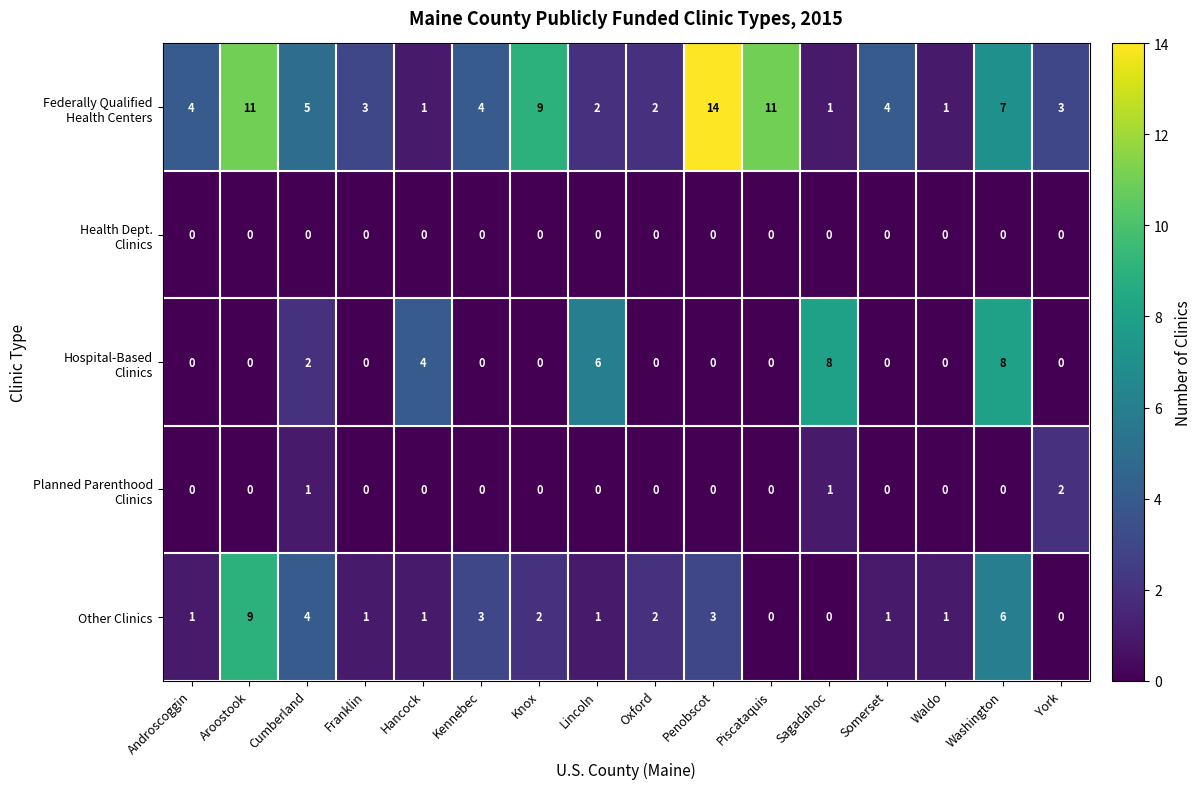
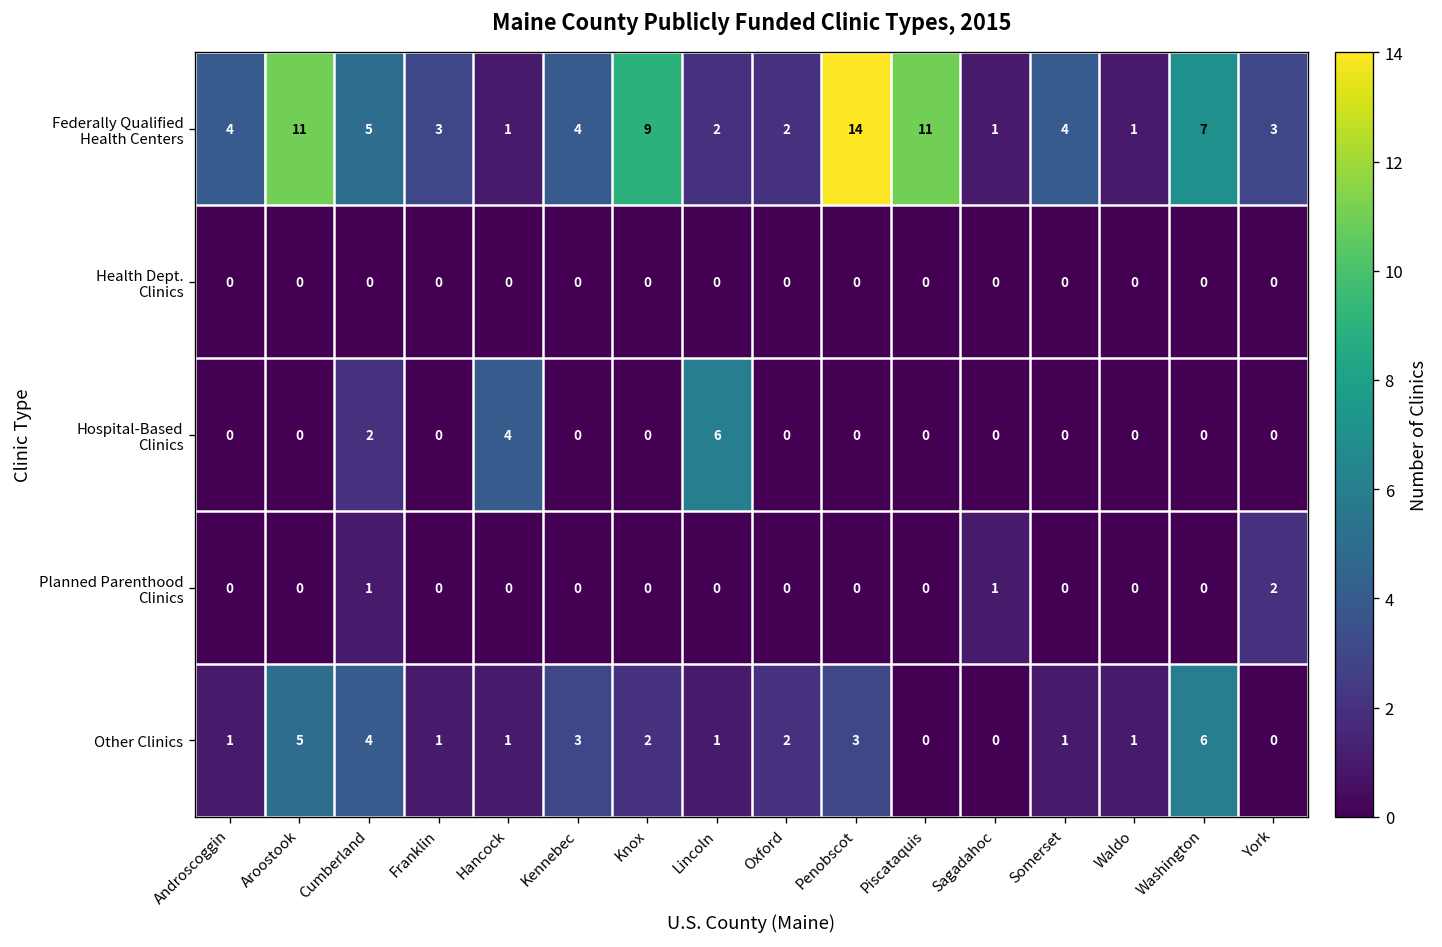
  {
    "Federally Qualified Health Centers": {
      "Androscoggin": 4,
      "Aroostook": 11,
      "Cumberland": 5,
      "Franklin": 3,
      "Hancock": 1,
      "Kennebec": 4,
      "Knox": 9,
      "Lincoln": 2,
      "Oxford": 2,
      "Penobscot": 14,
      "Piscataquis": 11,
      "Sagadahoc": 1,
      "Somerset": 4,
      "Waldo": 1,
      "Washington": 7,
      "York": 3
    },
    "Health Dept. Clinics": {
      "Androscoggin": 0,
      "Aroostook": 0,
      "Cumberland": 0,
      "Franklin": 0,
      "Hancock": 0,
      "Kennebec": 0,
      "Knox": 0,
      "Lincoln": 0,
      "Oxford": 0,
      "Penobscot": 0,
      "Piscataquis": 0,
      "Sagadahoc": 0,
      "Somerset": 0,
      "Waldo": 0,
      "Washington": 0,
      "York": 0
    },
    "Hospital-Based Clinics": {
      "Androscoggin": 0,
      "Aroostook": 0,
      "Cumberland": 2,
      "Franklin": 0,
      "Hancock": 4,
      "Kennebec": 0,
      "Knox": 0,
      "Lincoln": 6,
      "Oxford": 0,
      "Penobscot": 0,
      "Piscataquis": 0,
-     "Sagadahoc": 8,
+     "Sagadahoc": 0,
      "Somerset": 0,
      "Waldo": 0,
-     "Washington": 8,
+     "Washington": 0,
      "York": 0
    },
    "Planned Parenthood Clinics": {
      "Androscoggin": 0,
      "Aroostook": 0,
      "Cumberland": 1,
      "Franklin": 0,
      "Hancock": 0,
      "Kennebec": 0,
      "Knox": 0,
      "Lincoln": 0,
      "Oxford": 0,
      "Penobscot": 0,
      "Piscataquis": 0,
      "Sagadahoc": 1,
      "Somerset": 0,
      "Waldo": 0,
      "Washington": 0,
      "York": 2
    },
    "Other Clinics": {
      "Androscoggin": 1,
-     "Aroostook": 9,
+     "Aroostook": 5,
      "Cumberland": 4,
      "Franklin": 1,
      "Hancock": 1,
      "Kennebec": 3,
      "Knox": 2,
      "Lincoln": 1,
      "Oxford": 2,
      "Penobscot": 3,
      "Piscataquis": 0,
      "Sagadahoc": 0,
      "Somerset": 1,
      "Waldo": 1,
      "Washington": 6,
      "York": 0
    }
  }
